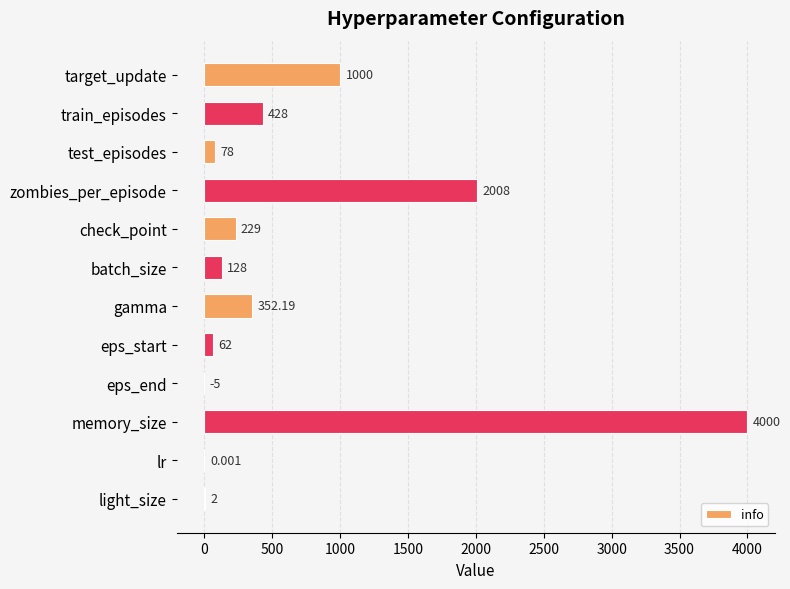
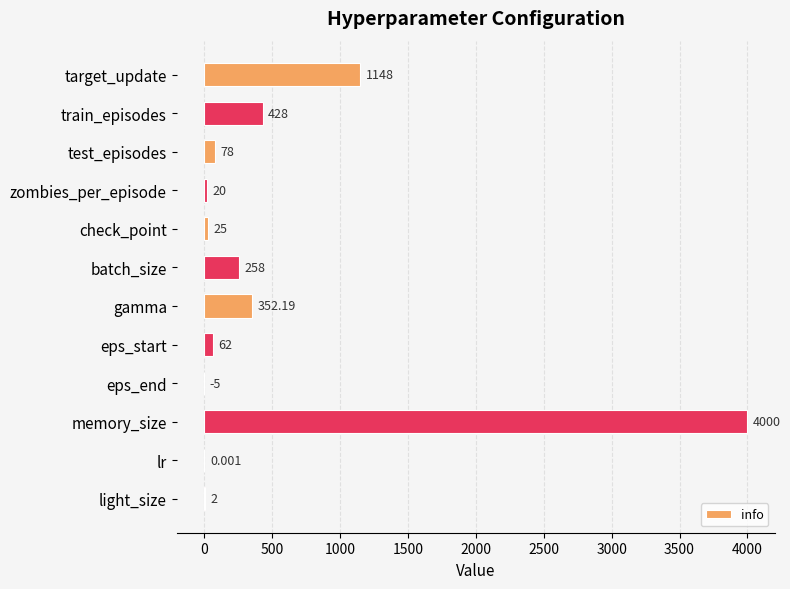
  {
-   "target_update": 1000,
+   "target_update": 1148,
    "train_episodes": 428,
    "test_episodes": 78,
-   "zombies_per_episode": 2008,
-   "check_point": 229,
-   "batch_size": 128,
+   "zombies_per_episode": 20,
+   "check_point": 25,
+   "batch_size": 258,
    "gamma": 352.19,
    "eps_start": 62,
    "eps_end": -5,
    "memory_size": 4000,
    "lr": 0.001,
    "light_size": 2
  }
